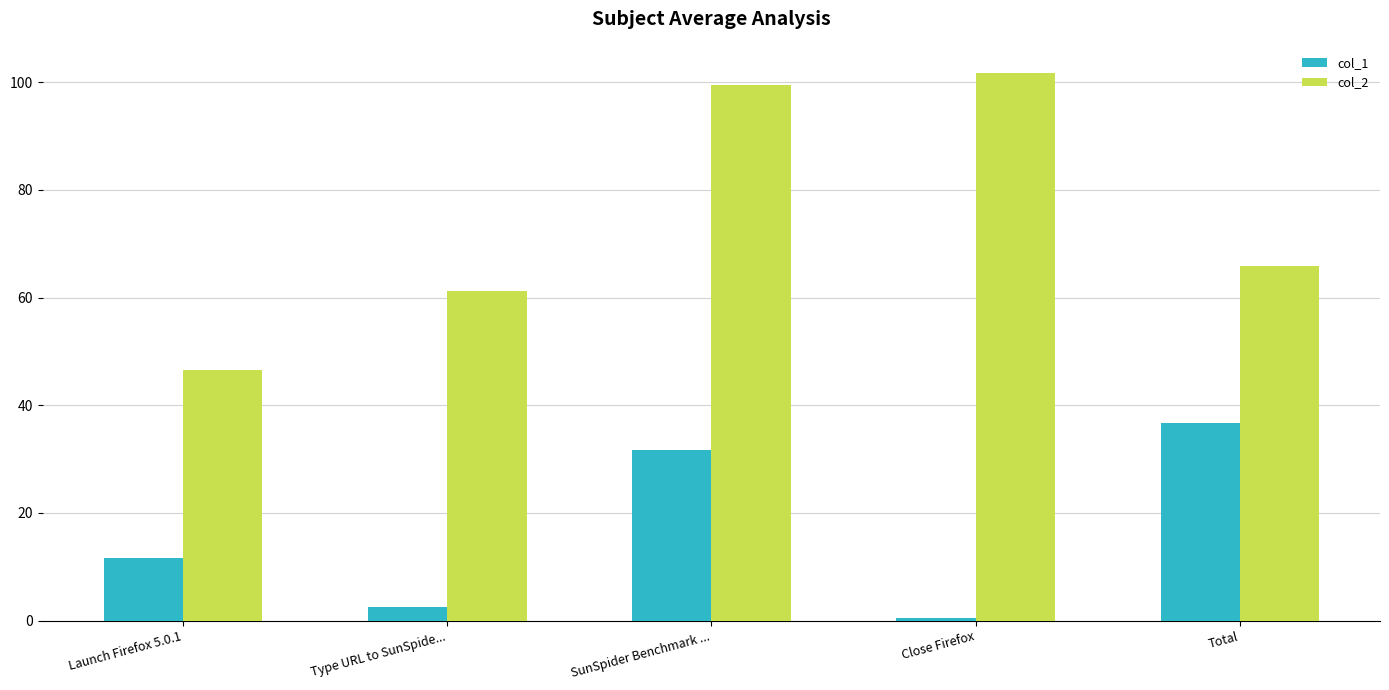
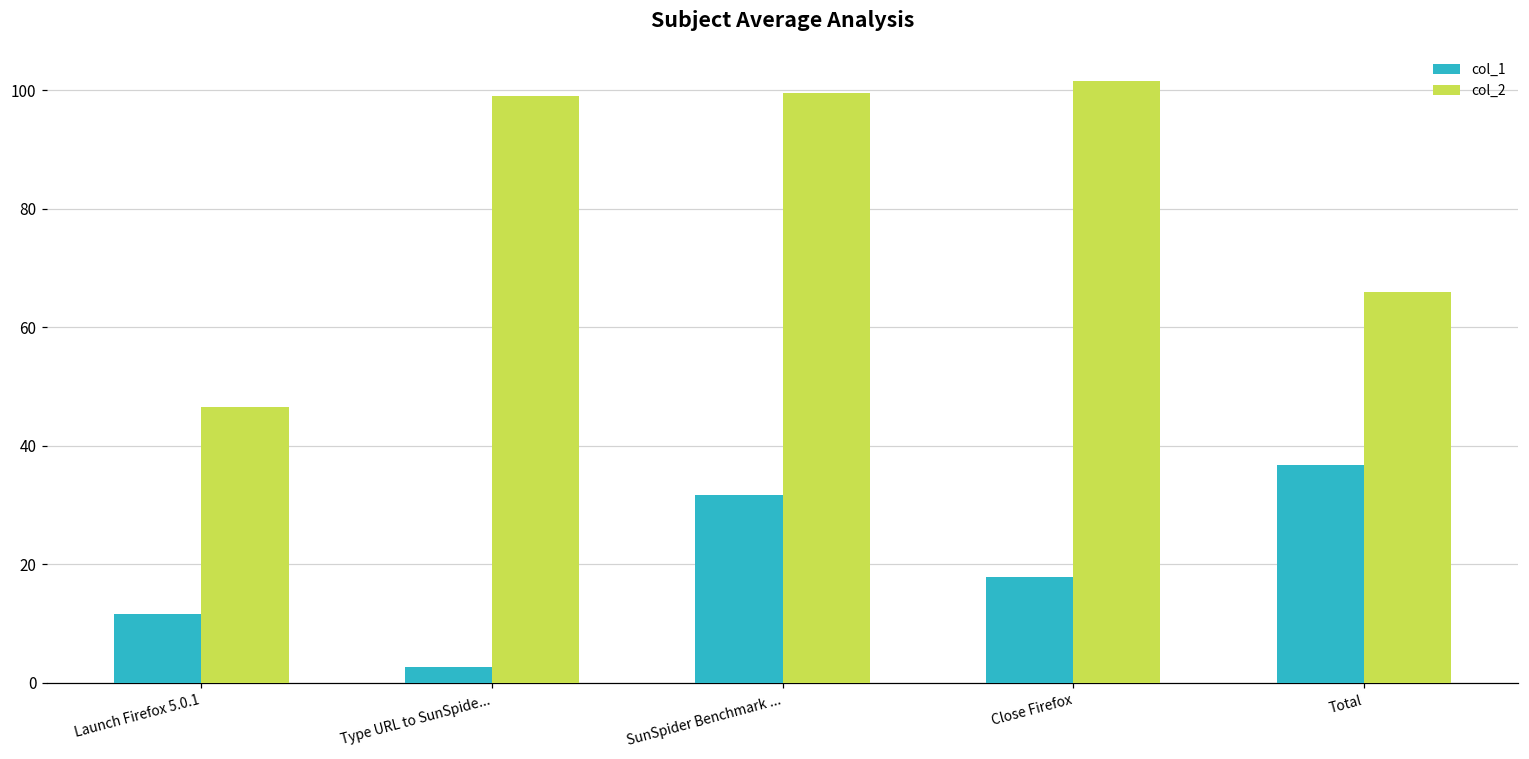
  {
    "col_1": {
      "Launch Firefox 5.0.1": 12,
      "Type URL to SunSpide...": 3,
      "SunSpider Benchmark ...": 32,
-     "Close Firefox": 1,
+     "Close Firefox": 18,
      "Total": 37
    },
    "col_2": {
      "Launch Firefox 5.0.1": 47,
-     "Type URL to SunSpide...": 61,
+     "Type URL to SunSpide...": 99,
      "SunSpider Benchmark ...": 100,
      "Close Firefox": 102,
      "Total": 66
    }
  }
